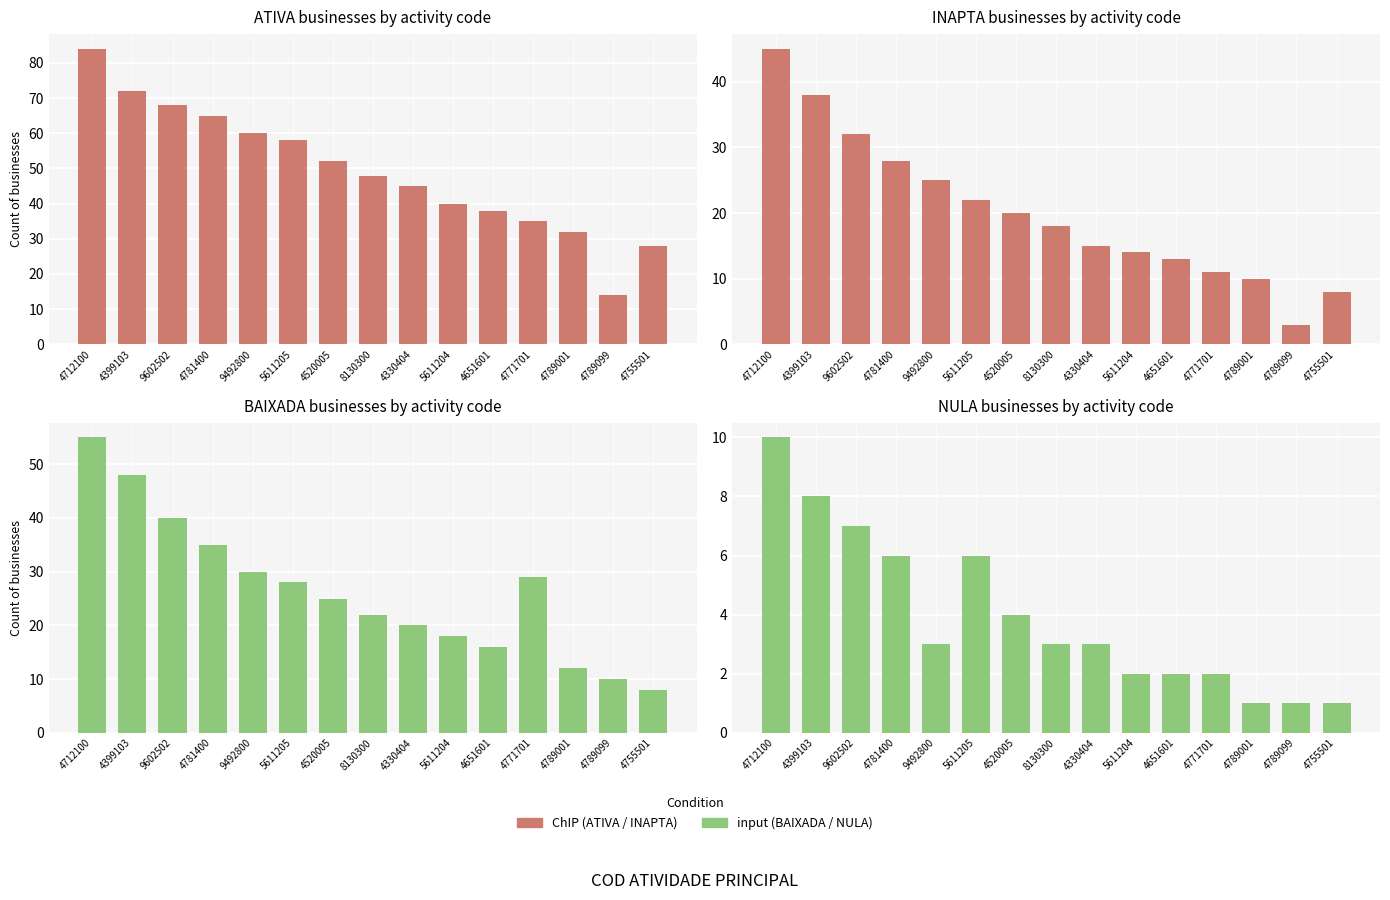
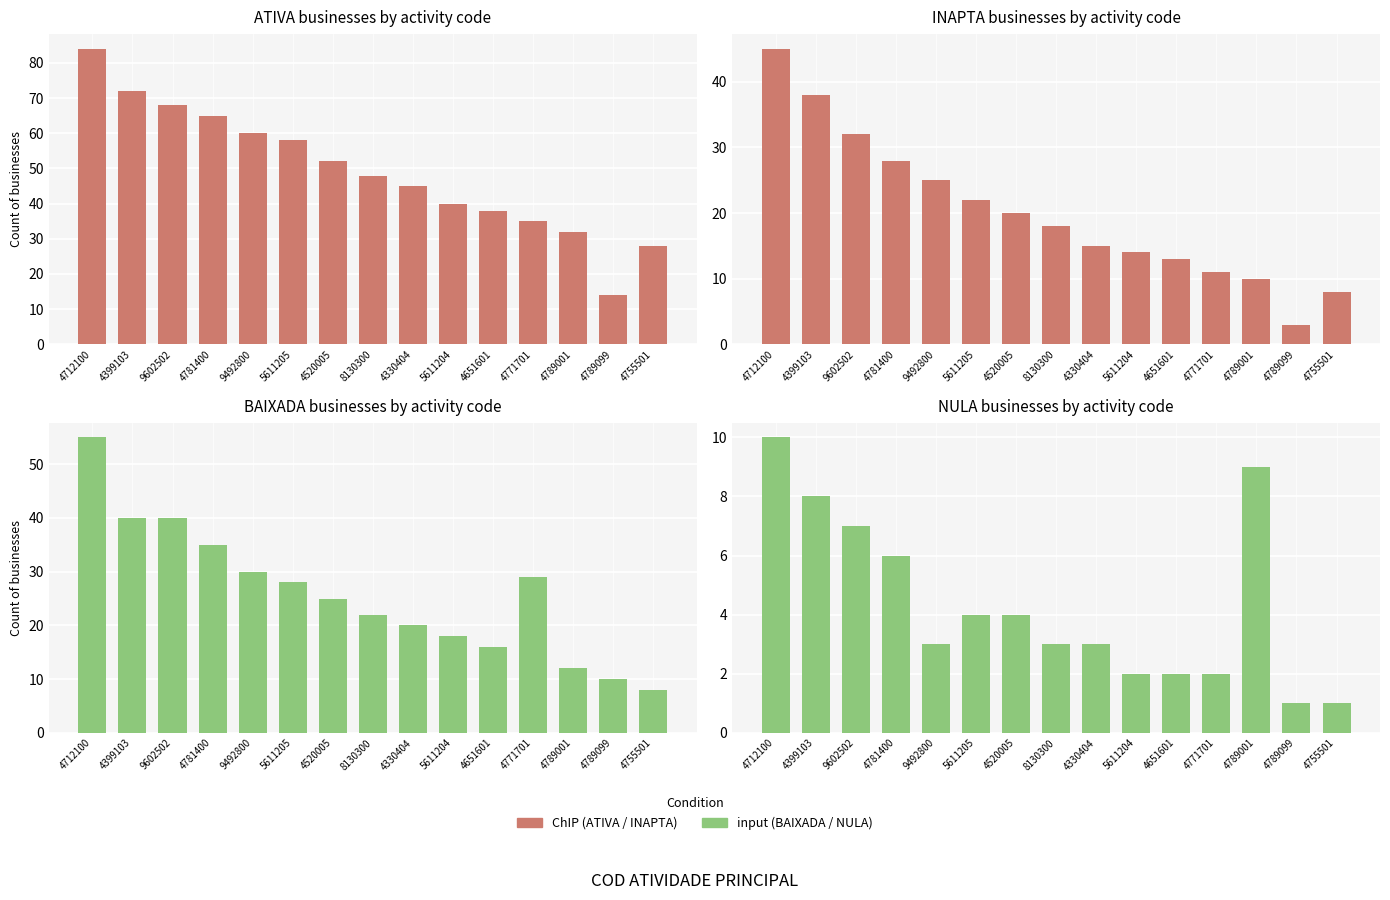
  {
    "ATIVA businesses by activity code": {
      "4712100": 84,
      "4399103": 72,
      "9602502": 68,
      "4781400": 65,
      "9492800": 60,
      "5611205": 58,
      "4520005": 52,
      "8130300": 48,
      "4330404": 45,
      "5611204": 40,
      "4651601": 38,
      "4771701": 35,
      "4789001": 32,
      "4789099": 14,
      "4755501": 28
    },
    "INAPTA businesses by activity code": {
      "4712100": 45,
      "4399103": 38,
      "9602502": 32,
      "4781400": 28,
      "9492800": 25,
      "5611205": 22,
      "4520005": 20,
      "8130300": 18,
      "4330404": 15,
      "5611204": 14,
      "4651601": 13,
      "4771701": 11,
      "4789001": 10,
      "4789099": 3,
      "4755501": 8
    },
    "BAIXADA businesses by activity code": {
      "4712100": 55,
-     "4399103": 48,
+     "4399103": 40,
      "9602502": 40,
      "4781400": 35,
      "9492800": 30,
      "5611205": 28,
      "4520005": 25,
      "8130300": 22,
      "4330404": 20,
      "5611204": 18,
      "4651601": 16,
      "4771701": 29,
      "4789001": 12,
      "4789099": 10,
      "4755501": 8
    },
    "NULA businesses by activity code": {
      "4712100": 10,
      "4399103": 8,
      "9602502": 7,
      "4781400": 6,
      "9492800": 3,
-     "5611205": 6,
+     "5611205": 4,
      "4520005": 4,
      "8130300": 3,
      "4330404": 3,
      "5611204": 2,
      "4651601": 2,
      "4771701": 2,
-     "4789001": 1,
+     "4789001": 9,
      "4789099": 1,
      "4755501": 1
    }
  }
